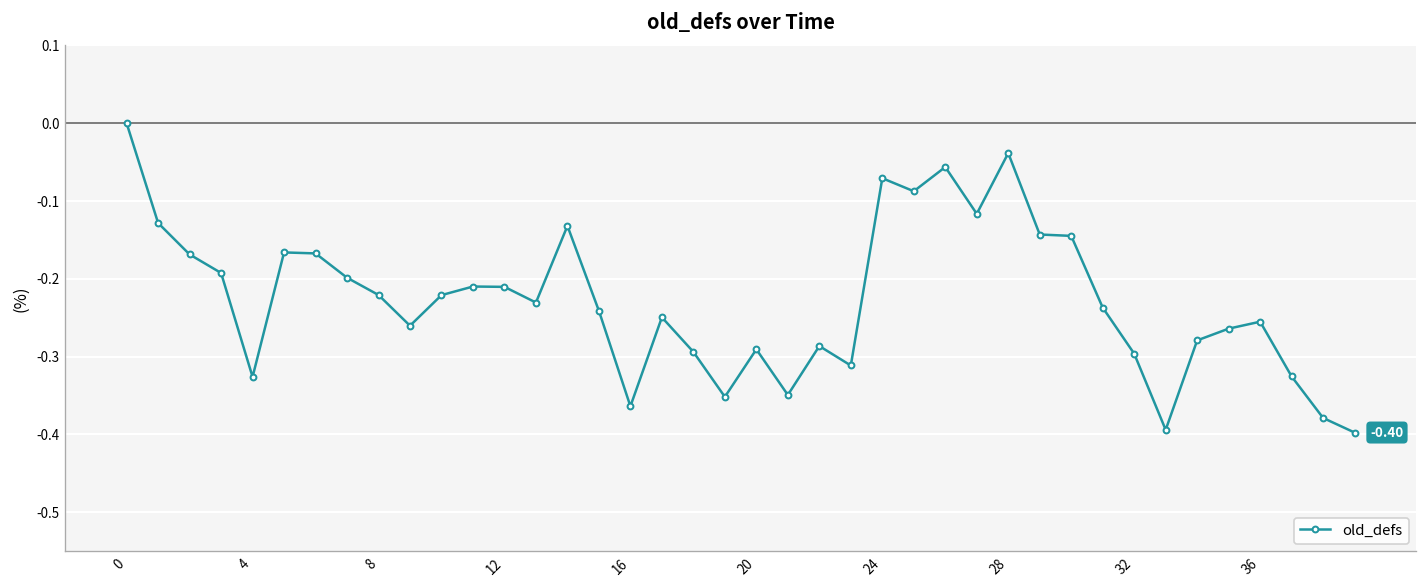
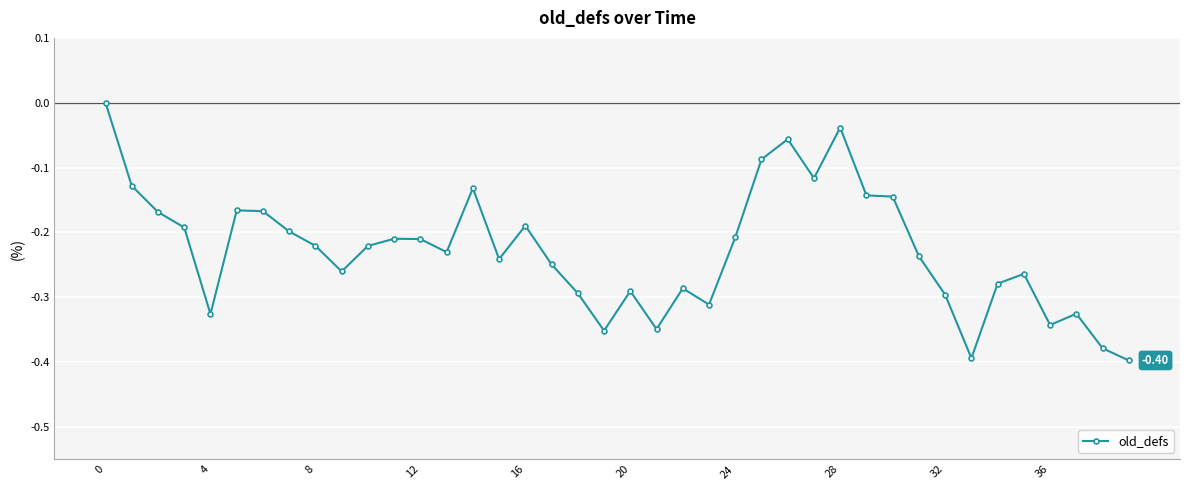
  {
    "0": 0.00,
    "4": -0.33,
    "8": -0.22,
    "12": -0.21,
-   "16": -0.36,
+   "16": -0.19,
    "20": -0.29,
-   "24": -0.07,
+   "24": -0.21,
    "28": -0.04,
    "32": -0.30,
-   "36": -0.26
+   "36": -0.34
  }
